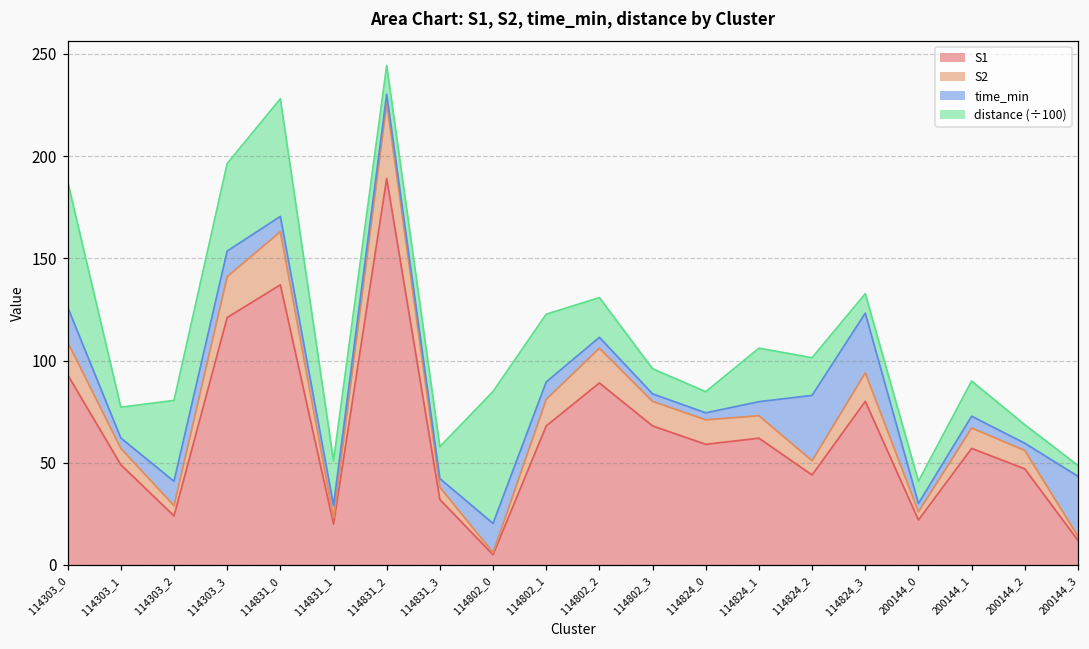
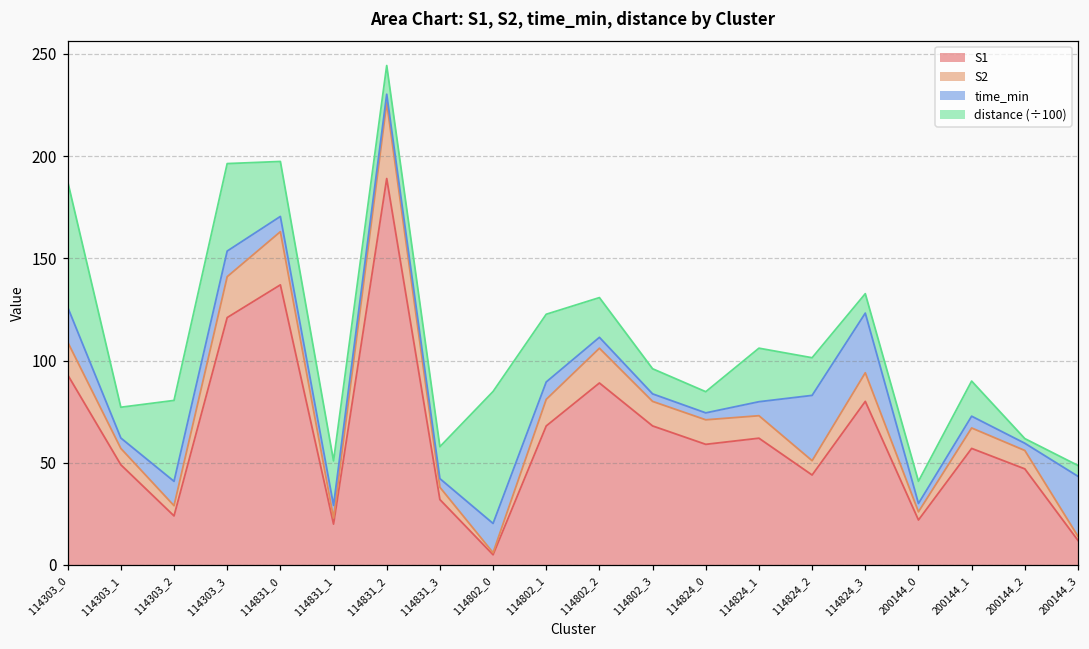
  {
    "time_min": {
      "114303_0": 17,
      "114303_1": 5,
      "114303_2": 12,
      "114303_3": 13,
      "114831_0": 7,
      "114831_1": 6,
      "114831_2": 4,
      "114831_3": 4,
      "114802_0": 14,
      "114802_1": 9,
      "114802_2": 5,
      "114802_3": 4,
      "114824_0": 3,
      "114824_1": 7,
      "114824_2": 32,
      "114824_3": 29,
      "200144_0": 4,
      "200144_1": 6,
      "200144_2": 4,
      "200144_3": 29
    },
    "distance (÷100)": {
      "114303_0": 61,
      "114303_1": 15,
      "114303_2": 40,
      "114303_3": 43,
-     "114831_0": 58,
+     "114831_0": 27,
      "114831_1": 22,
      "114831_2": 14,
      "114831_3": 16,
      "114802_0": 65,
      "114802_1": 33,
      "114802_2": 19,
      "114802_3": 12,
      "114824_0": 10,
      "114824_1": 26,
      "114824_2": 18,
      "114824_3": 9,
      "200144_0": 11,
      "200144_1": 17,
-     "200144_2": 9,
+     "200144_2": 2,
      "200144_3": 5
    }
  }
